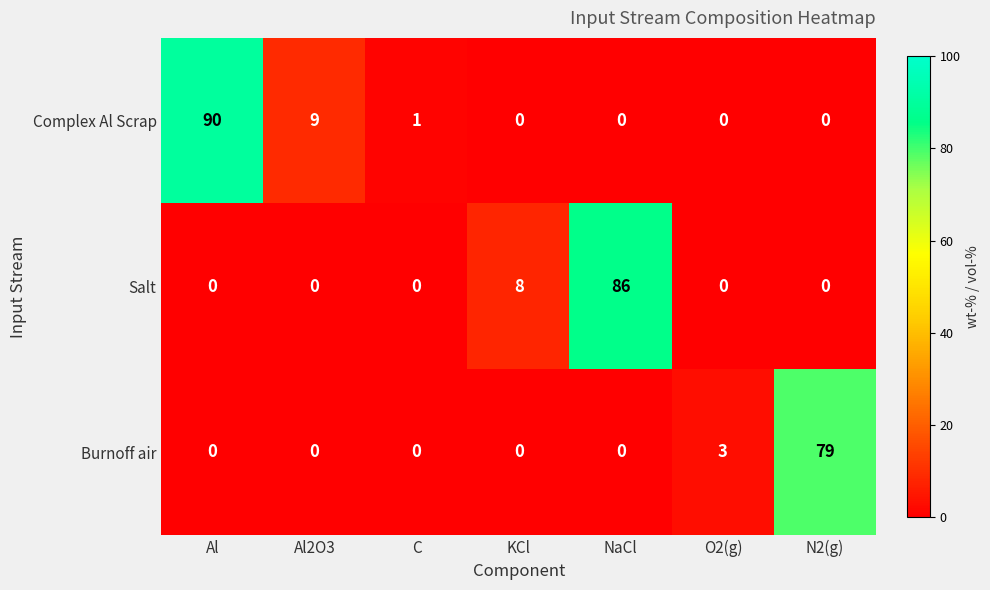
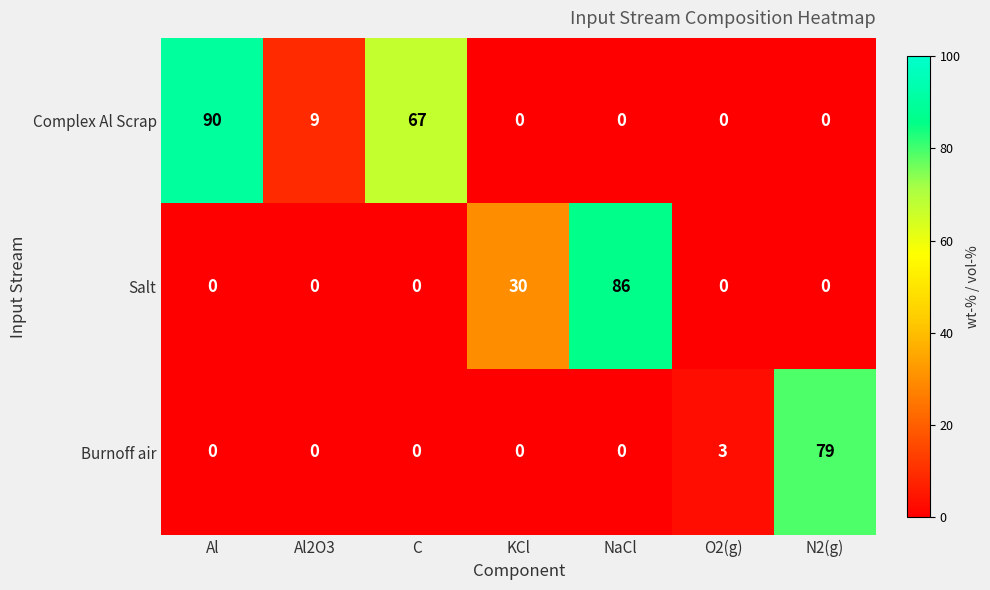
  {
    "Complex Al Scrap": {
      "Al": 90,
      "Al2O3": 9,
-     "C": 1,
+     "C": 67,
      "KCl": 0,
      "NaCl": 0,
      "O2(g)": 0,
      "N2(g)": 0
    },
    "Salt": {
      "Al": 0,
      "Al2O3": 0,
      "C": 0,
-     "KCl": 8,
+     "KCl": 30,
      "NaCl": 86,
      "O2(g)": 0,
      "N2(g)": 0
    },
    "Burnoff air": {
      "Al": 0,
      "Al2O3": 0,
      "C": 0,
      "KCl": 0,
      "NaCl": 0,
      "O2(g)": 3,
      "N2(g)": 79
    }
  }
